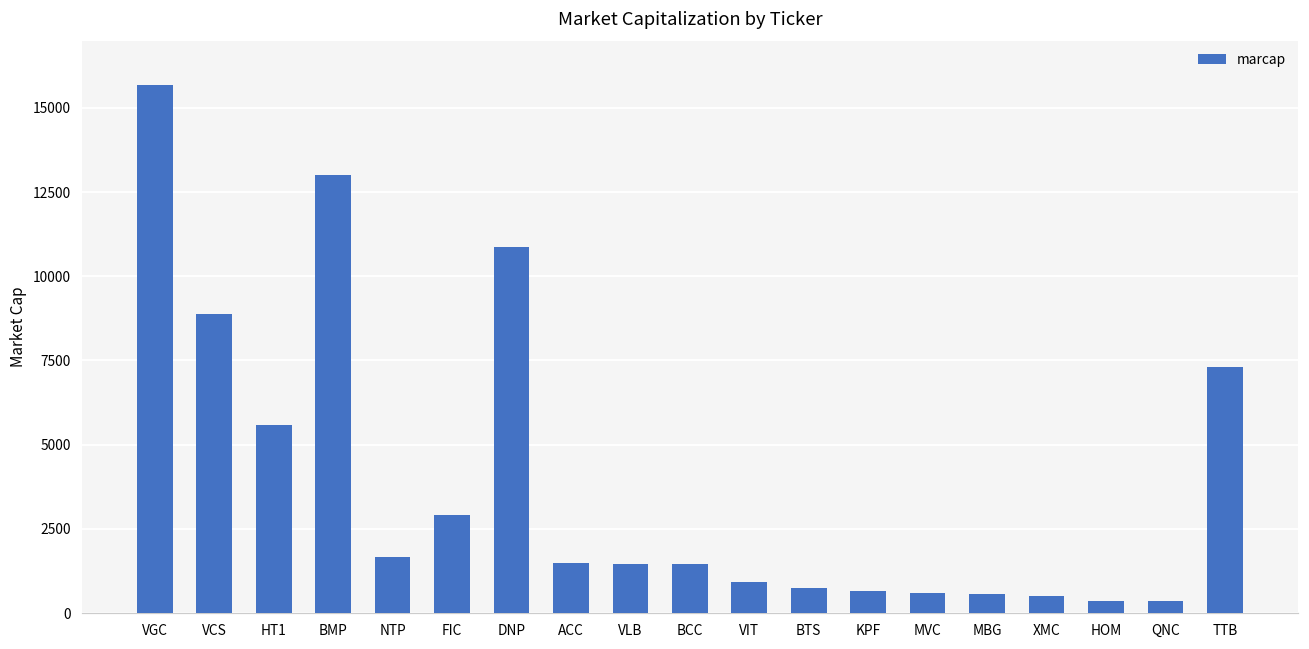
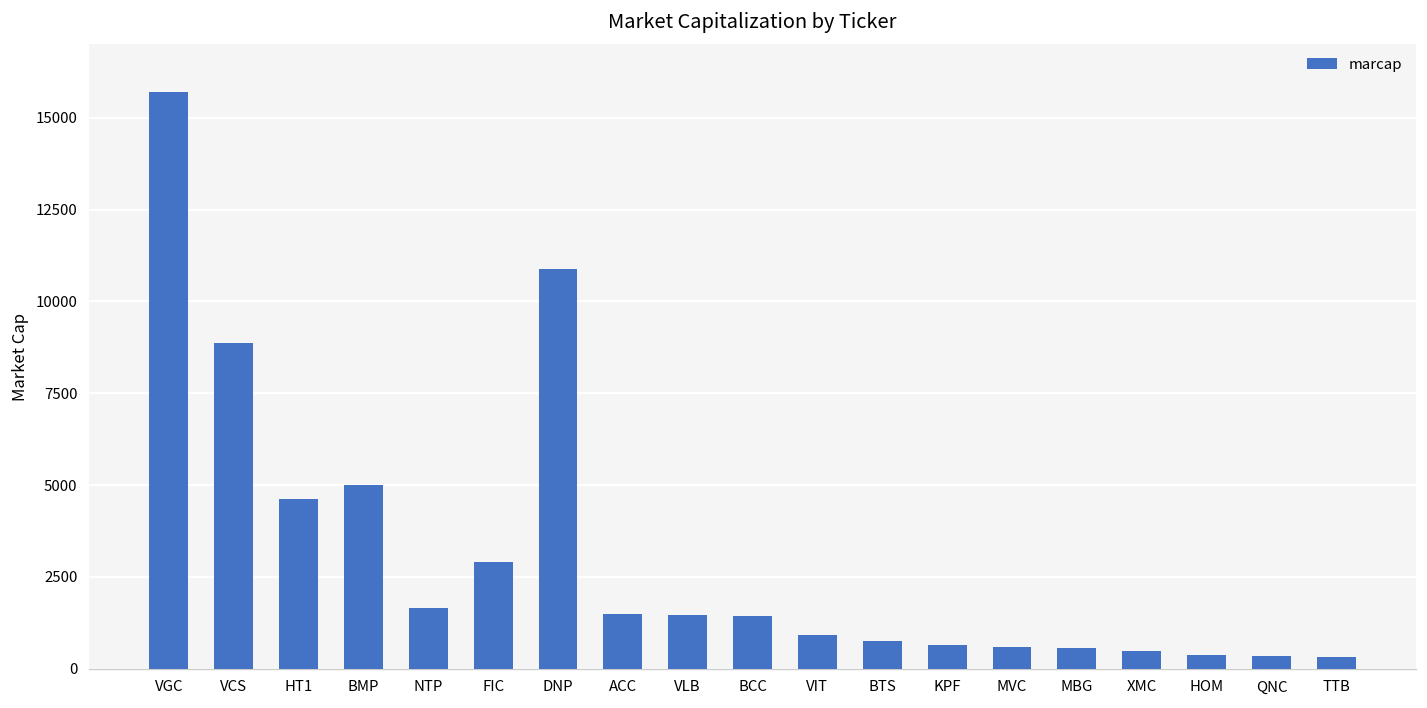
  {
    "VGC": 15700,
    "VCS": 8900,
-   "HT1": 5600,
-   "BMP": 13000,
+   "HT1": 4600,
+   "BMP": 5000,
    "NTP": 1700,
    "FIC": 2900,
    "DNP": 10900,
    "ACC": 1500,
    "VLB": 1500,
    "BCC": 1400,
    "VIT": 900,
    "BTS": 800,
    "KPF": 600,
    "MVC": 600,
    "MBG": 600,
    "XMC": 500,
    "HOM": 400,
    "QNC": 400,
-   "TTB": 7300
+   "TTB": 300
  }
